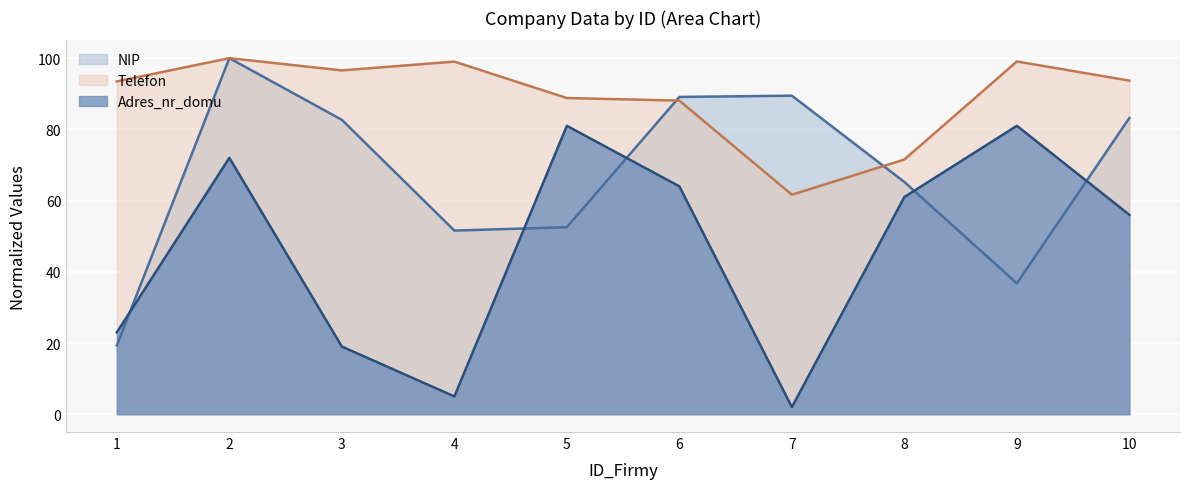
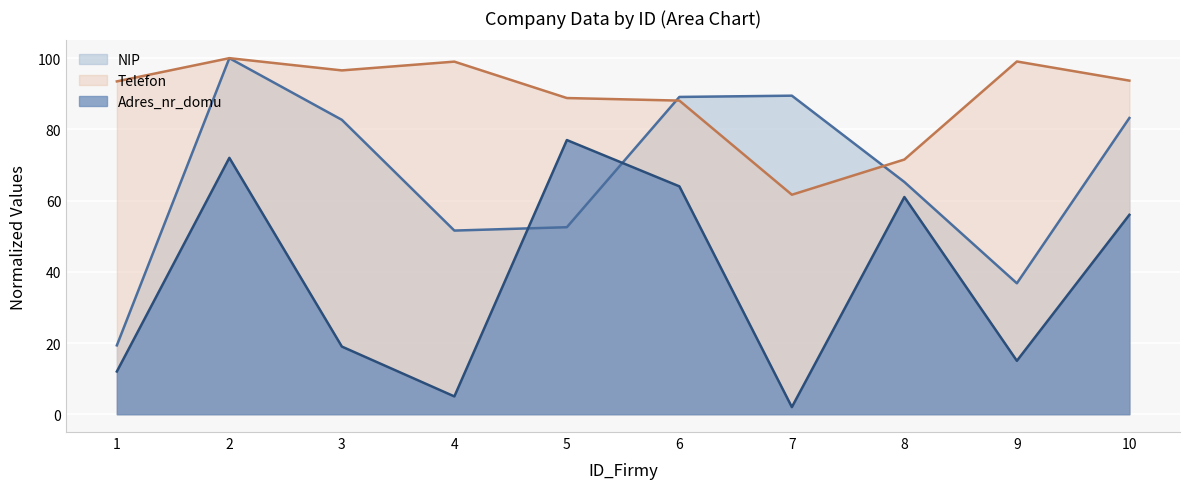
  {
    "Adres_nr_domu": {
-     "1": 23,
+     "1": 12,
      "2": 72,
      "3": 19,
      "4": 5,
-     "5": 81,
+     "5": 77,
      "6": 64,
      "7": 2,
      "8": 61,
-     "9": 81,
+     "9": 15,
      "10": 56
    }
  }
